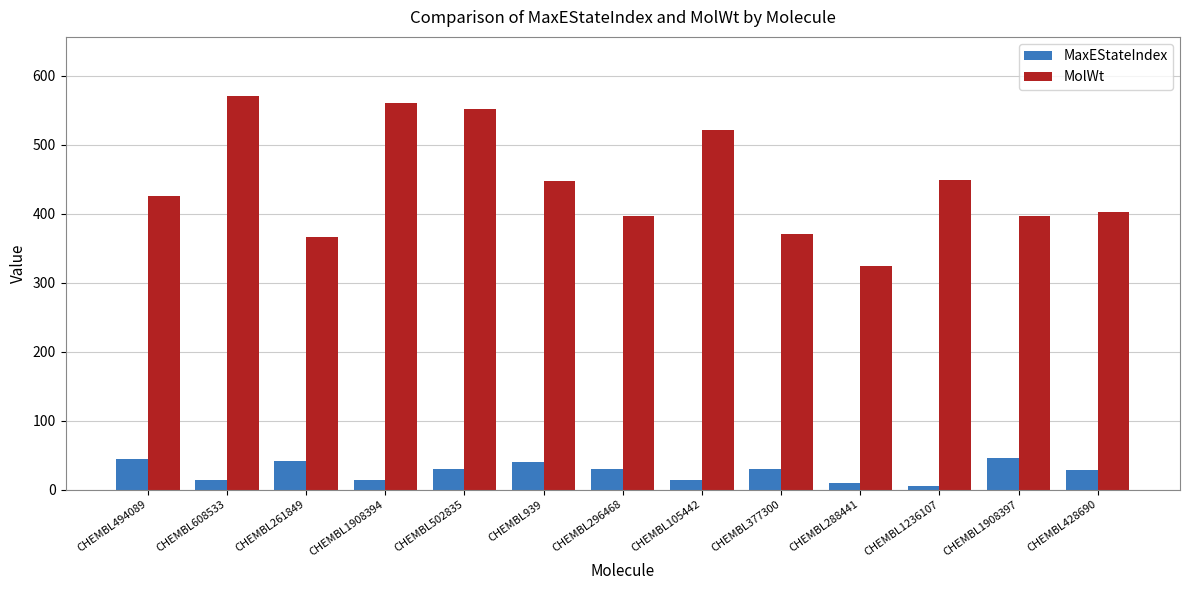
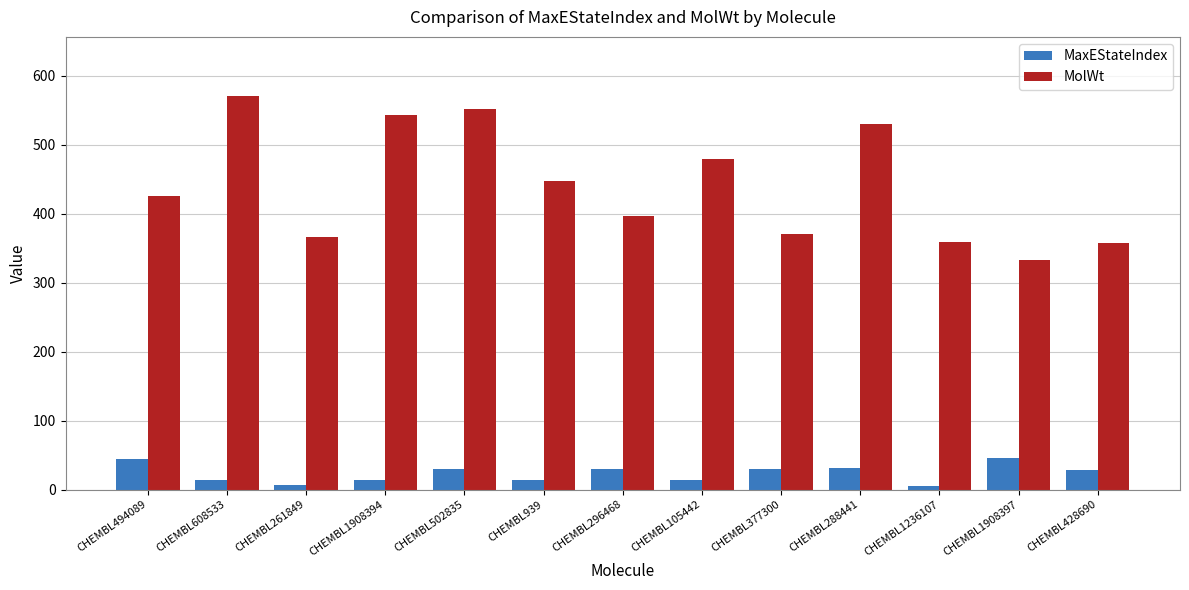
  {
    "MaxEStateIndex": {
      "CHEMBL494089": 40,
      "CHEMBL608533": 10,
-     "CHEMBL261849": 40,
+     "CHEMBL261849": 10,
      "CHEMBL1908394": 10,
      "CHEMBL502835": 30,
-     "CHEMBL939": 40,
+     "CHEMBL939": 10,
      "CHEMBL296468": 30,
      "CHEMBL105442": 10,
      "CHEMBL377300": 30,
-     "CHEMBL288441": 10,
+     "CHEMBL288441": 30,
      "CHEMBL1236107": 0,
      "CHEMBL1908397": 50,
      "CHEMBL428690": 30
    },
    "MolWt": {
      "CHEMBL494089": 430,
      "CHEMBL608533": 570,
      "CHEMBL261849": 370,
-     "CHEMBL1908394": 560,
+     "CHEMBL1908394": 540,
      "CHEMBL502835": 550,
      "CHEMBL939": 450,
      "CHEMBL296468": 400,
-     "CHEMBL105442": 520,
+     "CHEMBL105442": 480,
      "CHEMBL377300": 370,
-     "CHEMBL288441": 320,
-     "CHEMBL1236107": 450,
-     "CHEMBL1908397": 400,
-     "CHEMBL428690": 400
+     "CHEMBL288441": 530,
+     "CHEMBL1236107": 360,
+     "CHEMBL1908397": 330,
+     "CHEMBL428690": 360
    }
  }
